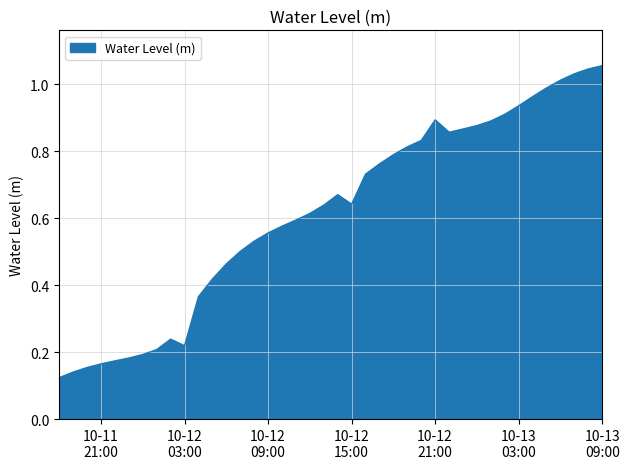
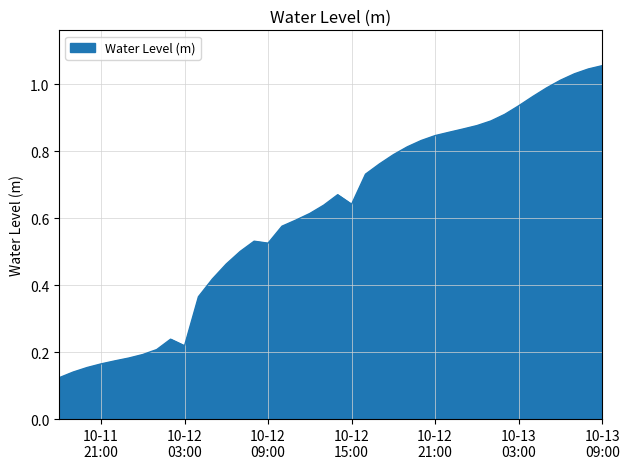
  {
    "10-11 21:00": 0.16,
    "10-12 03:00": 0.22,
-   "10-12 09:00": 0.56,
+   "10-12 09:00": 0.53,
    "10-12 15:00": 0.64,
-   "10-12 21:00": 0.89,
+   "10-12 21:00": 0.85,
    "10-13 03:00": 0.94,
    "10-13 09:00": 1.06
  }
